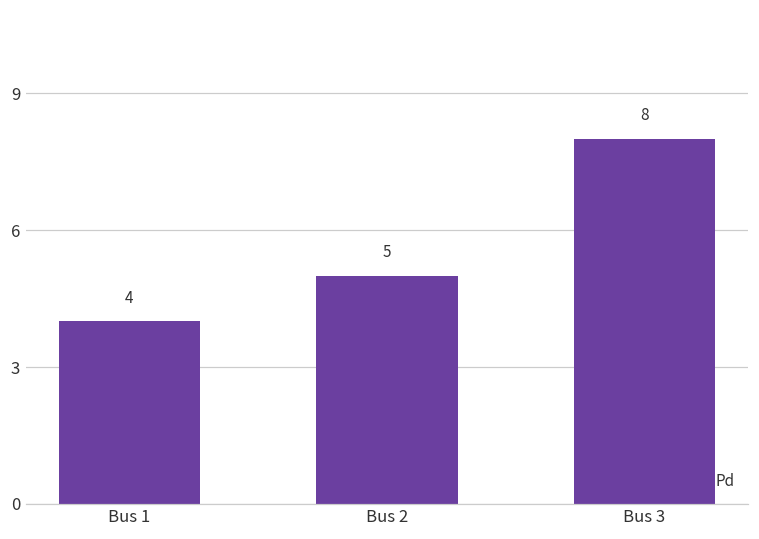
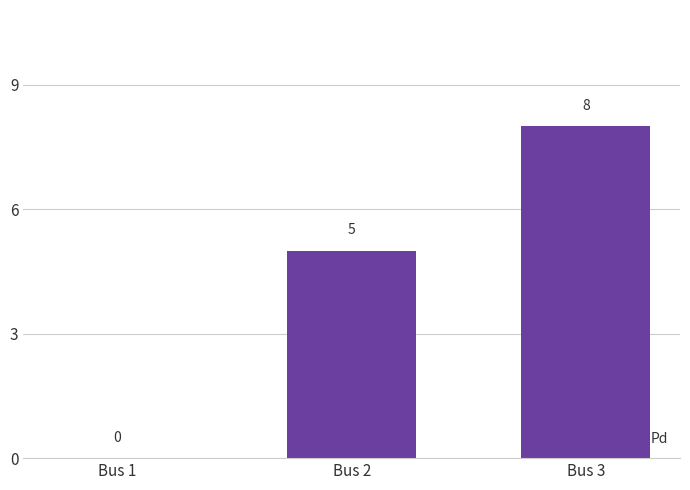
  {
-   "Bus 1": 4,
+   "Bus 1": 0,
    "Bus 2": 5,
    "Bus 3": 8
  }
